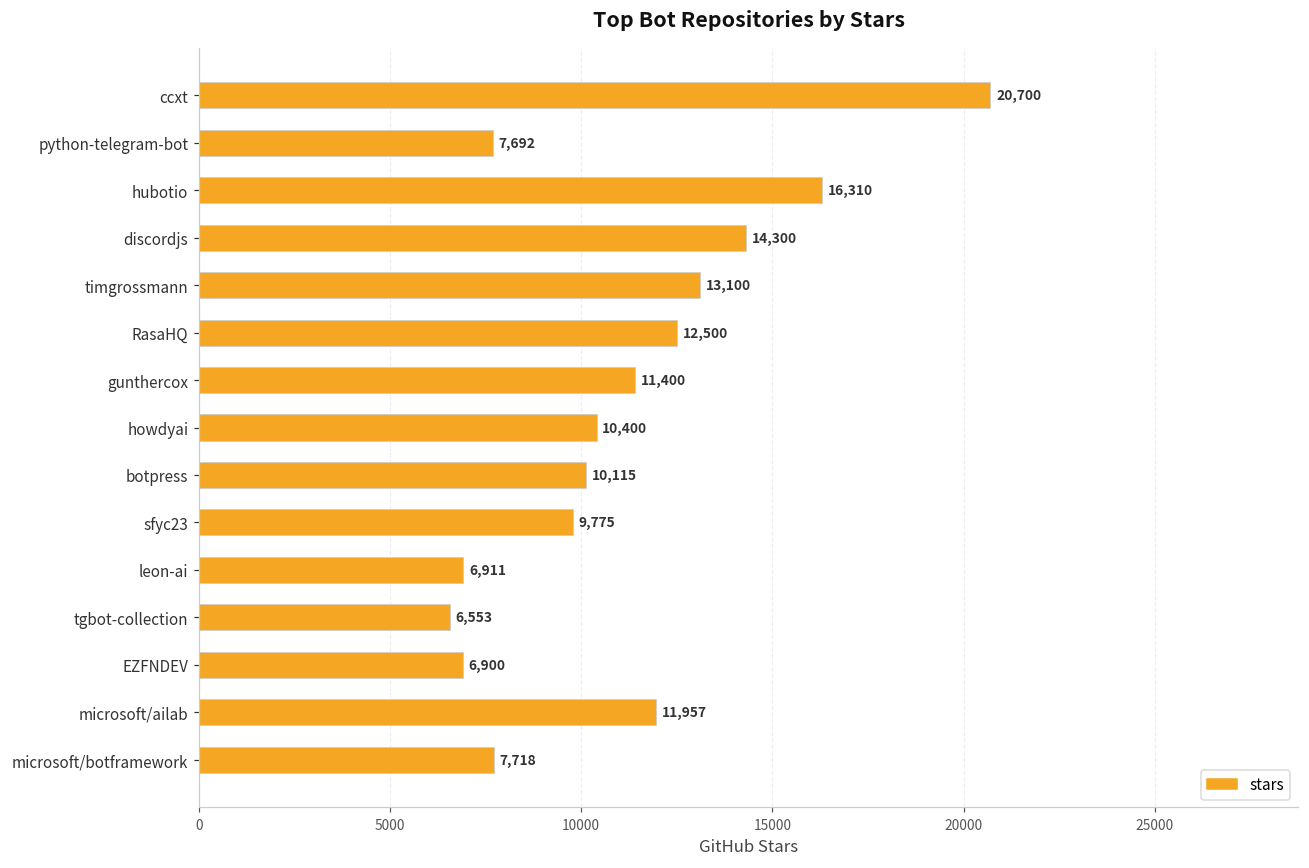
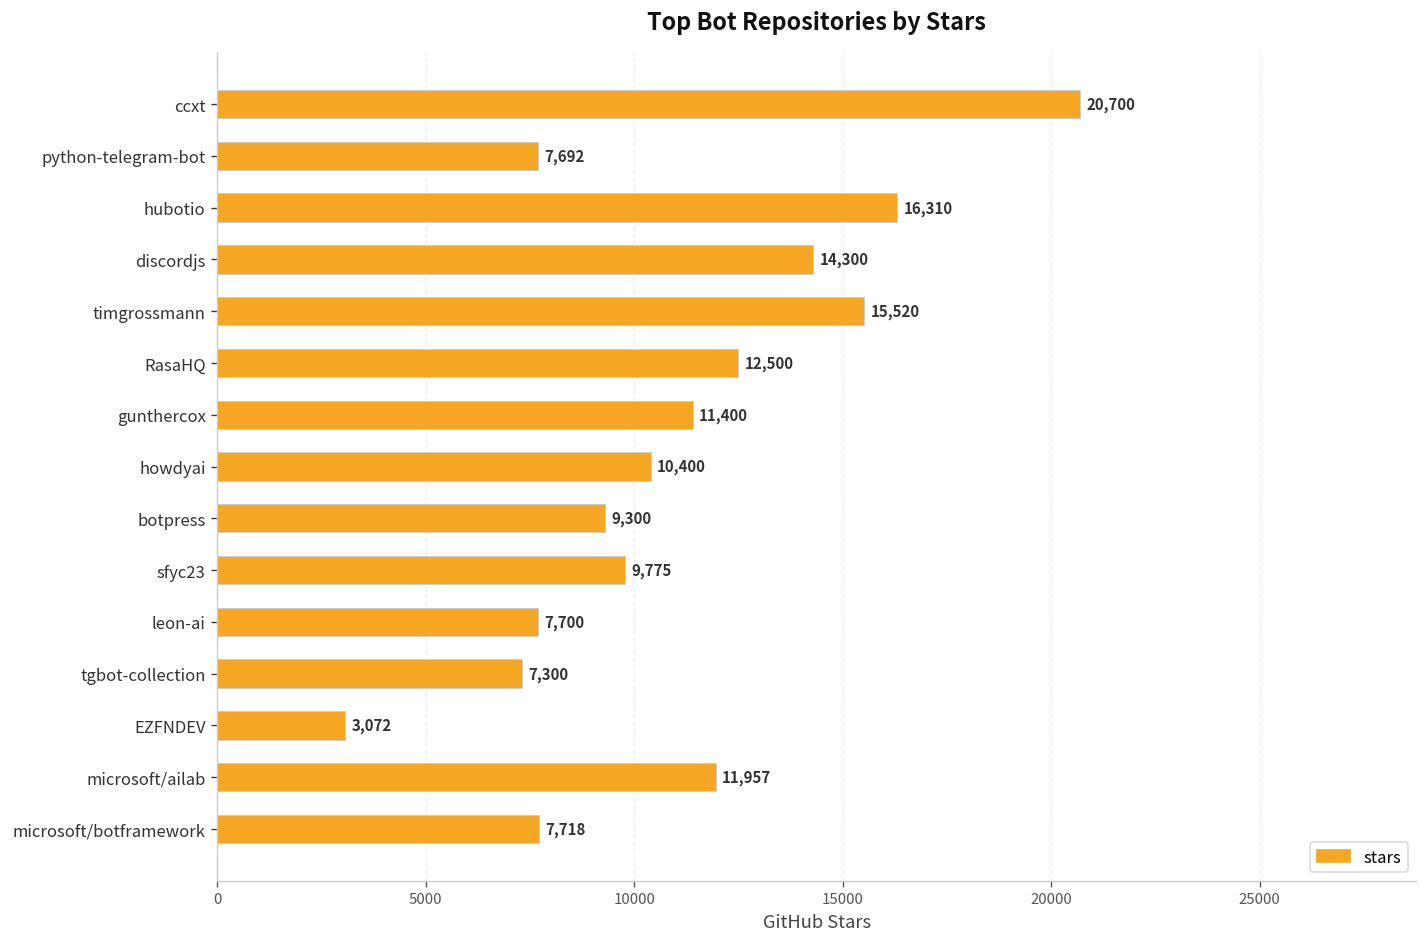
  {
    "ccxt": "20,700",
    "python-telegram-bot": "7,692",
    "hubotio": "16,310",
    "discordjs": "14,300",
-   "timgrossmann": "13,100",
+   "timgrossmann": "15,520",
    "RasaHQ": "12,500",
    "gunthercox": "11,400",
    "howdyai": "10,400",
-   "botpress": "10,115",
+   "botpress": "9,300",
    "sfyc23": "9,775",
-   "leon-ai": "6,911",
-   "tgbot-collection": "6,553",
-   "EZFNDEV": "6,900",
+   "leon-ai": "7,700",
+   "tgbot-collection": "7,300",
+   "EZFNDEV": "3,072",
    "microsoft/ailab": "11,957",
    "microsoft/botframework": "7,718"
  }
